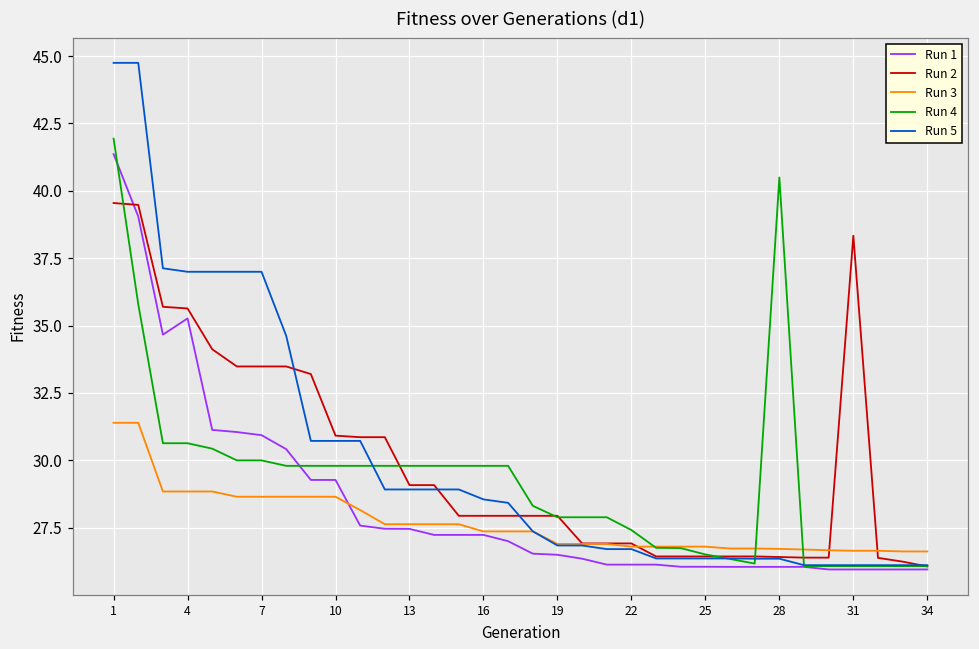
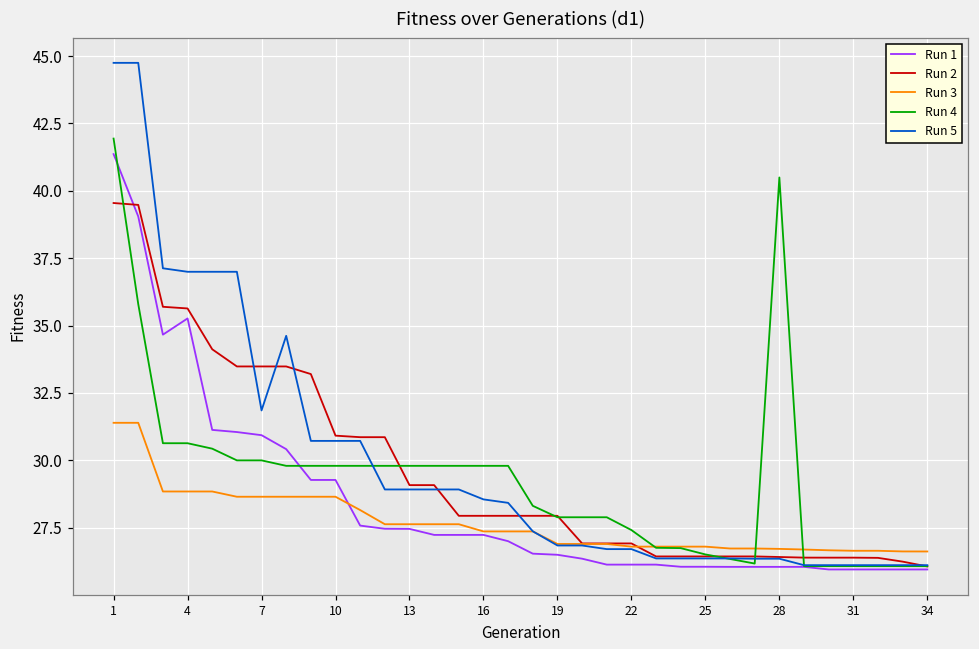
  {
    "Run 1": {
      "1": 41.4,
      "4": 35.3,
      "7": 30.9,
      "10": 29.3,
      "13": 27.5,
      "16": 27.2,
      "19": 26.5,
      "22": 26.1,
      "25": 26.0,
      "28": 26.0,
      "31": 25.9,
      "34": 25.9
    },
    "Run 2": {
      "1": 39.5,
      "4": 35.6,
      "7": 33.5,
      "10": 30.9,
      "13": 29.1,
      "16": 27.9,
      "22": 26.9,
-     "31": 38.3
+     "31": 26.4
    },
    "Run 3": {
      "1": 31.4,
      "4": 28.8,
      "7": 28.6,
      "10": 28.6,
      "13": 27.6,
      "16": 27.4,
      "25": 26.8,
      "28": 26.7,
      "31": 26.6,
      "34": 26.6
    },
    "Run 4": {
      "1": 41.9,
      "4": 30.6,
      "7": 30.0,
      "10": 29.8,
      "13": 29.8,
      "16": 29.8,
      "22": 27.4,
      "28": 40.5
    },
    "Run 5": {
      "1": 44.7,
      "4": 37.0,
-     "7": 37.0,
+     "7": 31.8,
      "10": 30.7,
      "13": 28.9,
      "16": 28.5
    }
  }
